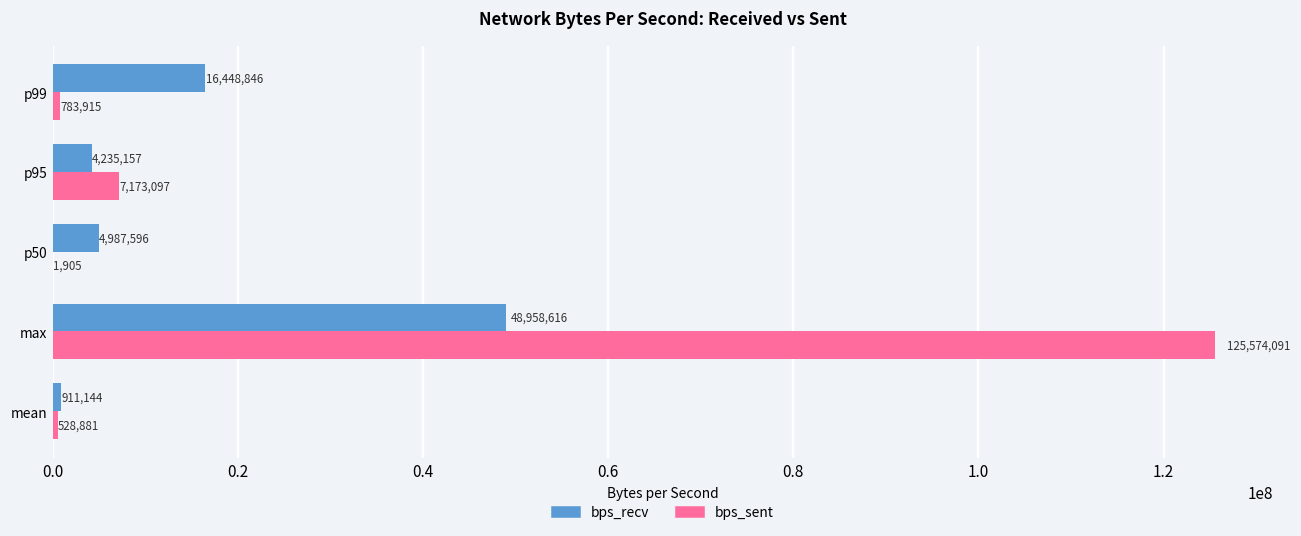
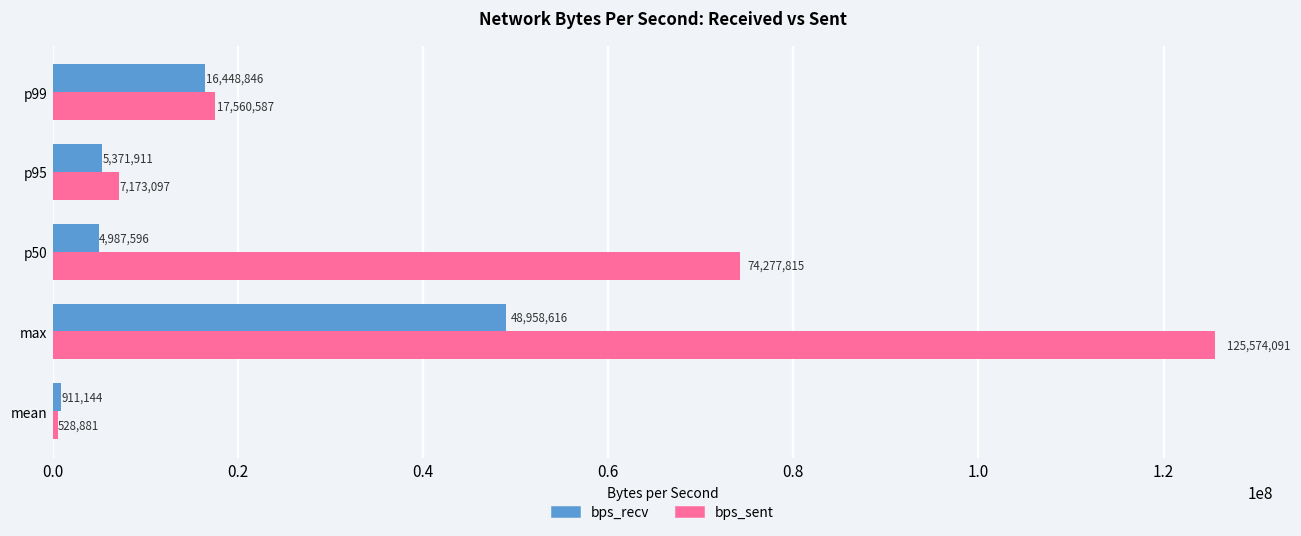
  {
    "bps_recv": {
      "p99": "16,448,846",
-     "p95": "4,235,157",
+     "p95": "5,371,911",
      "p50": "4,987,596",
      "max": "48,958,616",
      "mean": "911,144"
    },
    "bps_sent": {
-     "p99": "783,915",
+     "p99": "17,560,587",
      "p95": "7,173,097",
-     "p50": "1,905",
+     "p50": "74,277,815",
      "max": "125,574,091",
      "mean": "528,881"
    }
  }
